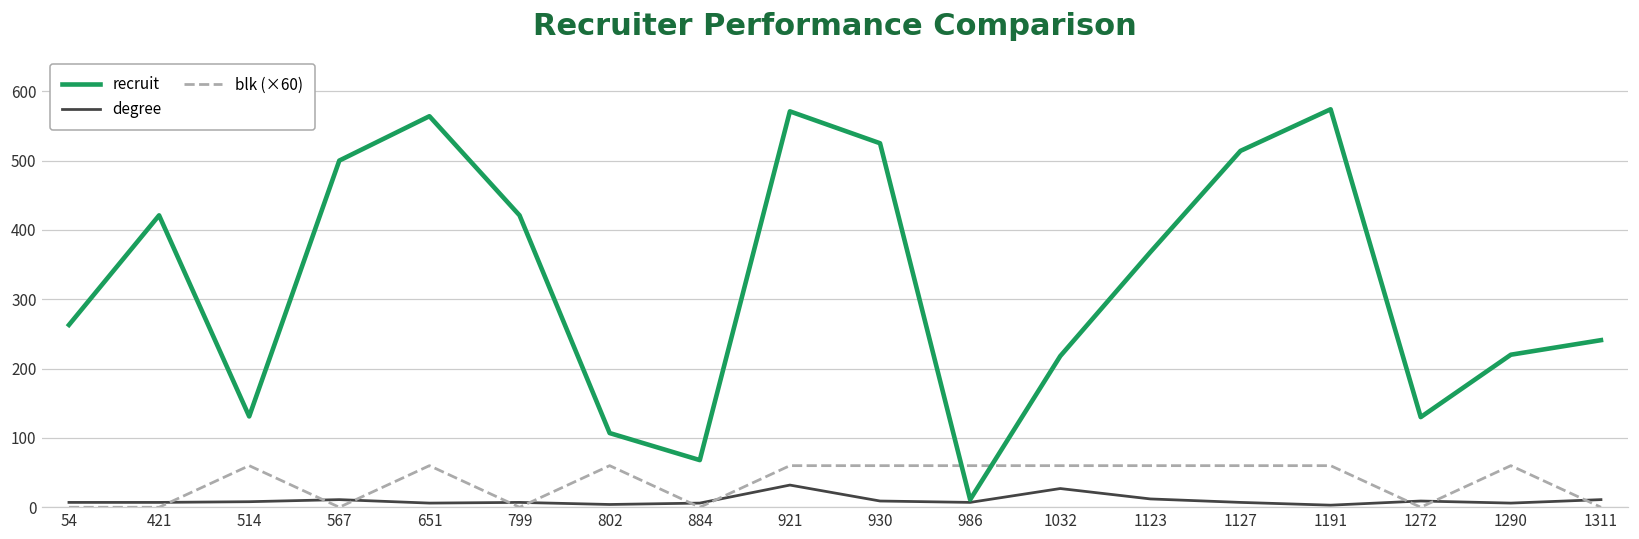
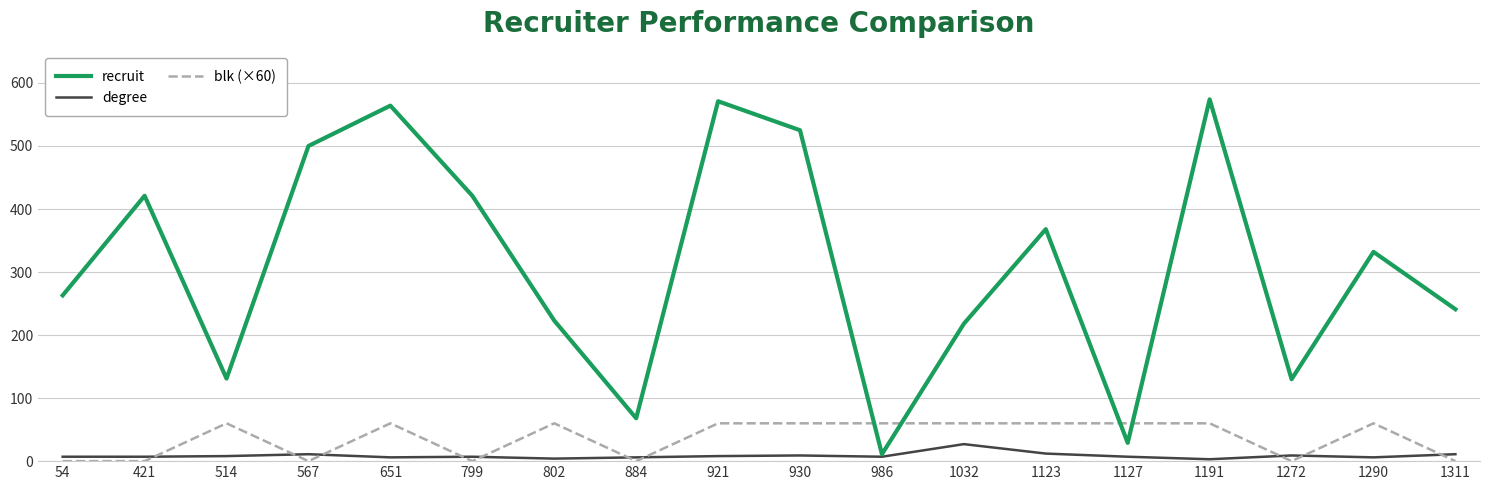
  {
    "recruit": {
      "54": 260,
      "421": 420,
      "514": 130,
      "567": 500,
      "651": 560,
      "799": 420,
-     "802": 110,
+     "802": 220,
      "884": 70,
      "921": 570,
      "930": 530,
      "1032": 220,
      "1123": 370,
-     "1127": 510,
+     "1127": 30,
      "1191": 570,
      "1272": 130,
-     "1290": 220,
+     "1290": 330,
      "1311": 240
    },
    "degree": {
      "54": 10,
      "421": 10,
      "514": 10,
      "567": 10,
      "651": 10,
      "799": 10,
      "802": 0,
      "884": 10,
-     "921": 30,
+     "921": 10,
      "930": 10,
      "1032": 30,
      "1123": 10,
      "1127": 10,
      "1191": 0,
      "1272": 10,
      "1290": 10,
      "1311": 10
    },
    "blk (×60)": {
      "54": 0,
      "421": 0,
      "514": 60,
      "567": 0,
      "651": 60,
      "799": 0,
      "802": 60,
      "884": 0,
      "921": 60,
      "930": 60,
      "986": 60,
      "1032": 60,
      "1123": 60,
      "1127": 60,
      "1191": 60,
      "1272": 0,
      "1290": 60,
      "1311": 0
    }
  }
